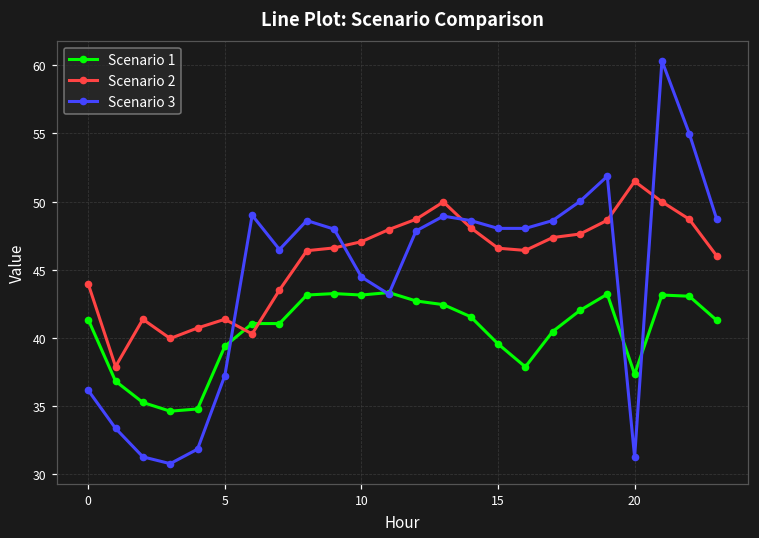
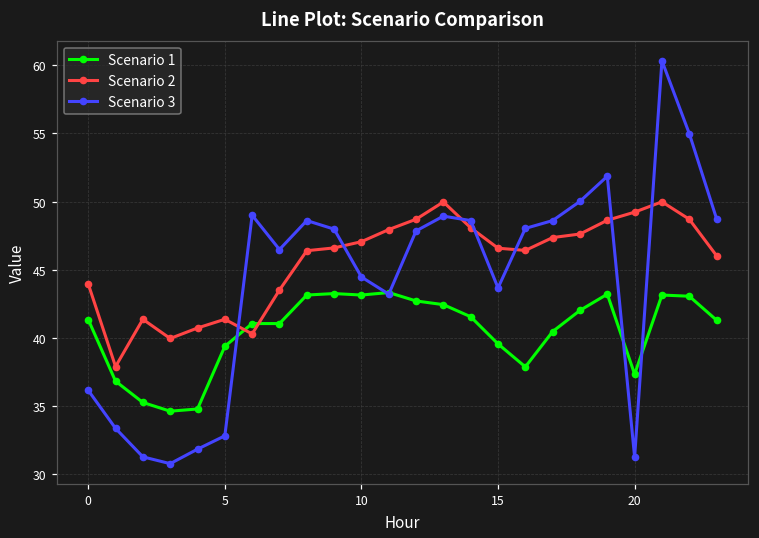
  {
    "Scenario 1": {
      "0": 41.4,
      "5": 39.4,
      "10": 43.1,
      "15": 39.6,
      "20": 37.3
    },
    "Scenario 2": {
      "0": 44.0,
      "5": 41.4,
      "10": 47.1,
      "15": 46.6,
-     "20": 51.5
+     "20": 49.2
    },
    "Scenario 3": {
      "0": 36.2,
-     "5": 37.2,
+     "5": 32.8,
      "10": 44.5,
-     "15": 48.0,
+     "15": 43.7,
      "20": 31.3
    }
  }
